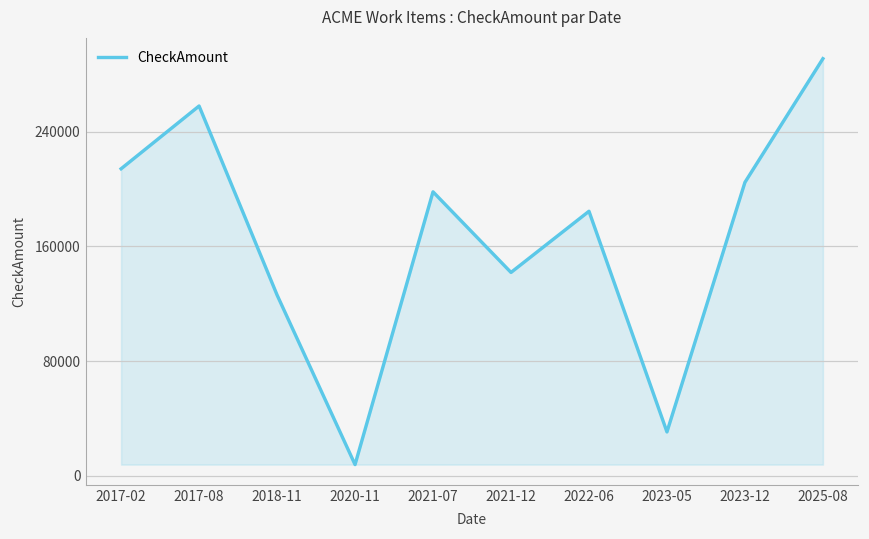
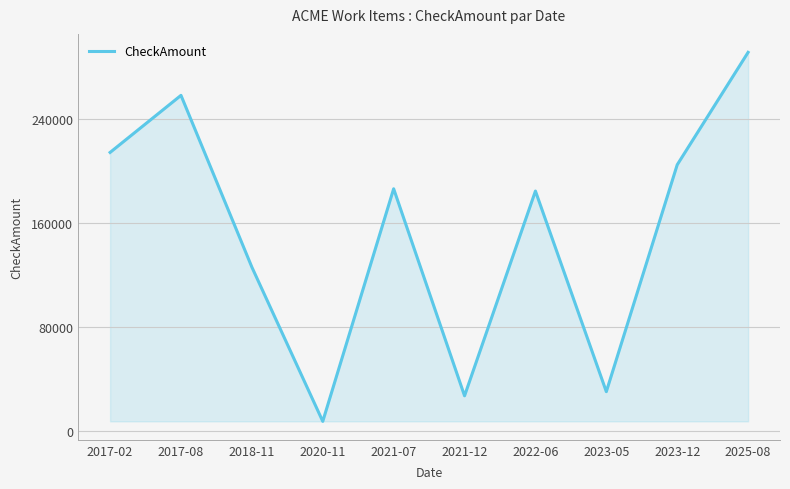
  {
    "2017-02": 214000,
    "2017-08": 258000,
    "2018-11": 126000,
    "2020-11": 8000,
-   "2021-07": 198000,
-   "2021-12": 142000,
+   "2021-07": 186000,
+   "2021-12": 27000,
    "2022-06": 185000,
    "2023-05": 31000,
    "2023-12": 205000,
    "2025-08": 291000
  }
